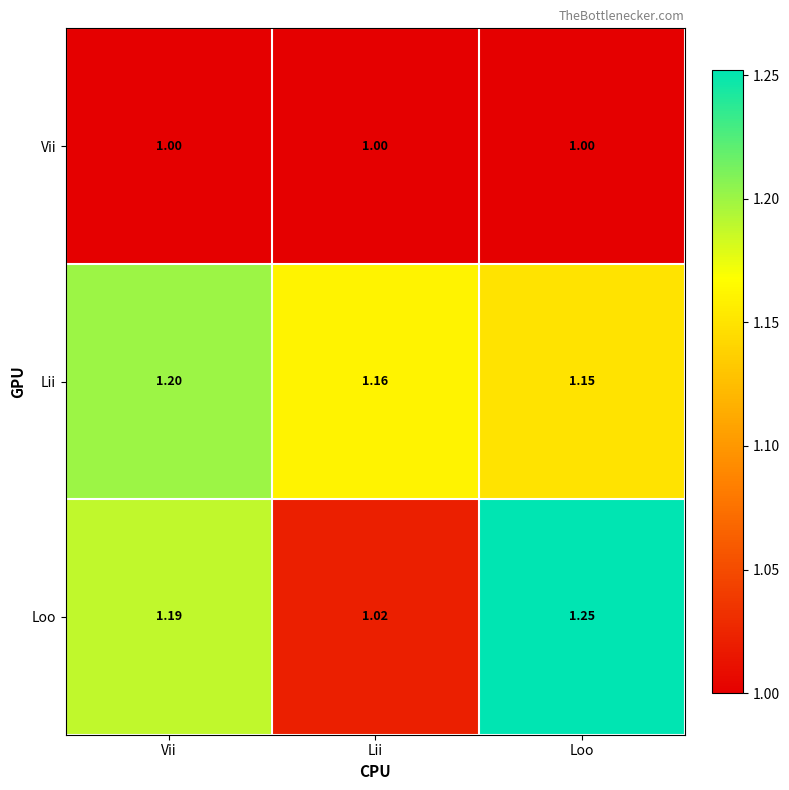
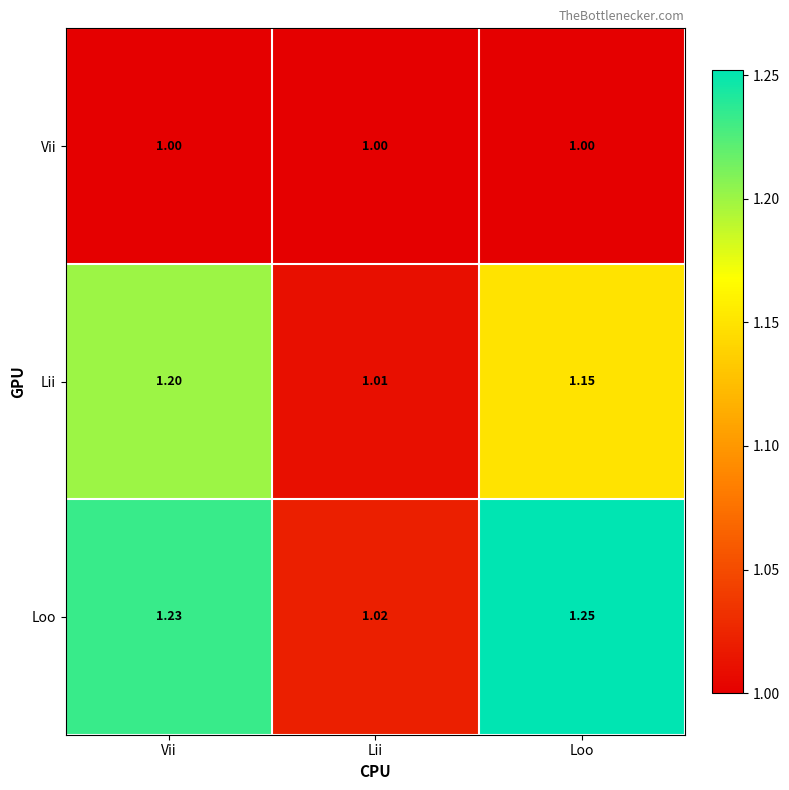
  {
    "Vii": {
      "Vii": 1.00,
      "Lii": 1.00,
      "Loo": 1.00
    },
    "Lii": {
      "Vii": 1.20,
-     "Lii": 1.16,
+     "Lii": 1.01,
      "Loo": 1.15
    },
    "Loo": {
-     "Vii": 1.19,
+     "Vii": 1.23,
      "Lii": 1.02,
      "Loo": 1.25
    }
  }
